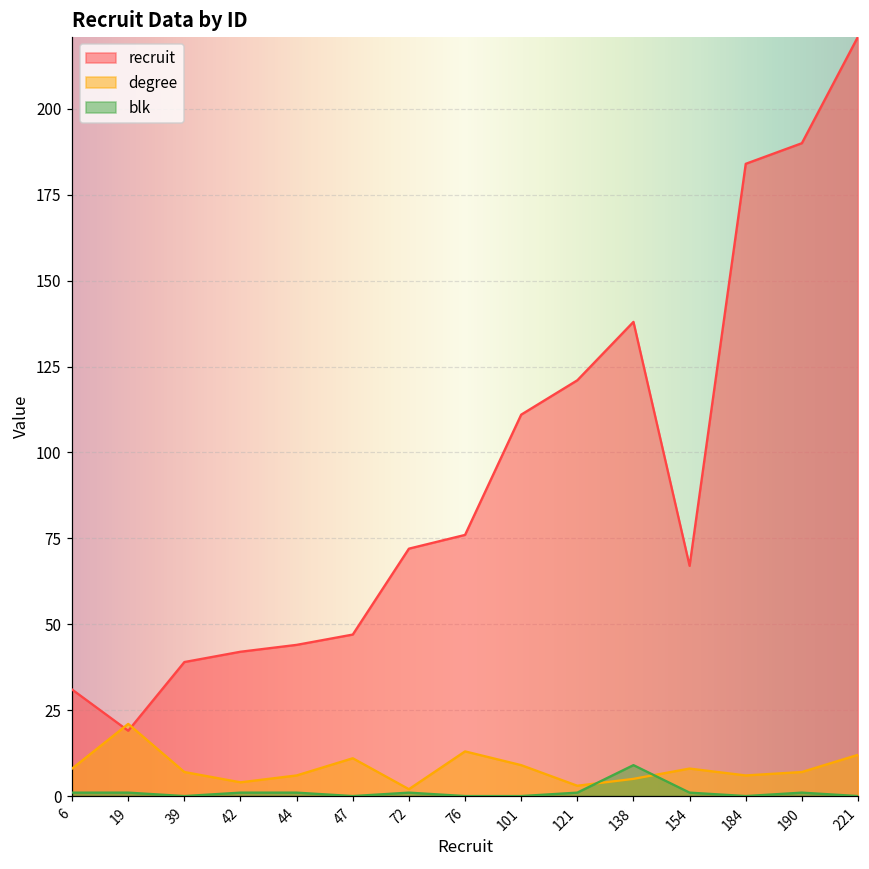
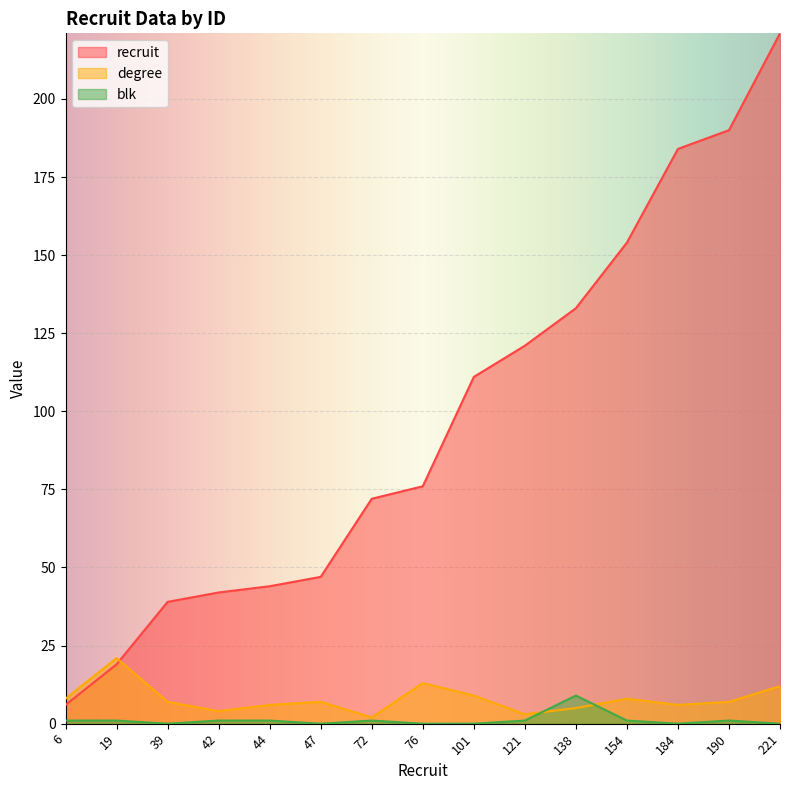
  {
    "recruit": {
-     "6": 31,
+     "6": 6,
      "19": 19,
      "39": 39,
      "42": 42,
      "44": 44,
      "47": 47,
      "72": 72,
      "76": 76,
      "101": 111,
      "121": 121,
-     "138": 138,
-     "154": 67,
+     "138": 133,
+     "154": 154,
      "184": 184,
      "190": 190,
      "221": 221
    },
    "degree": {
      "6": 8,
      "19": 21,
      "39": 7,
      "42": 4,
      "44": 6,
-     "47": 11,
+     "47": 7,
      "72": 2,
      "76": 13,
      "101": 9,
      "121": 3,
      "138": 5,
      "154": 8,
      "184": 6,
      "190": 7,
      "221": 12
    },
    "blk": {
      "6": 1,
      "19": 1,
      "39": 0,
      "42": 1,
      "44": 1,
      "47": 0,
      "72": 1,
      "76": 0,
      "101": 0,
      "121": 1,
      "138": 9,
      "154": 1,
      "184": 0,
      "190": 1,
      "221": 0
    }
  }
